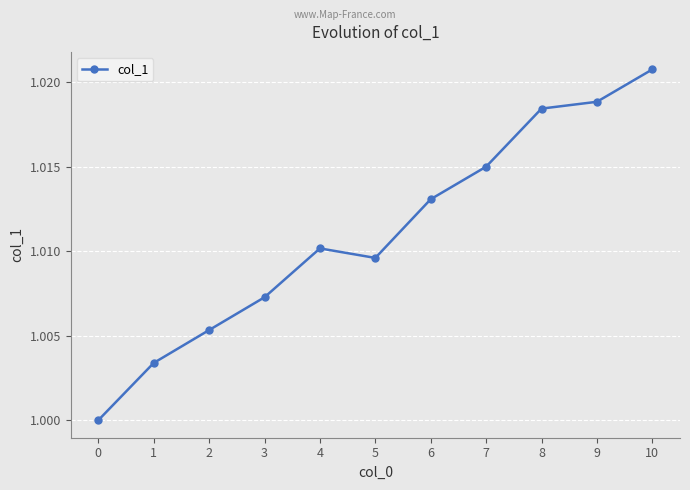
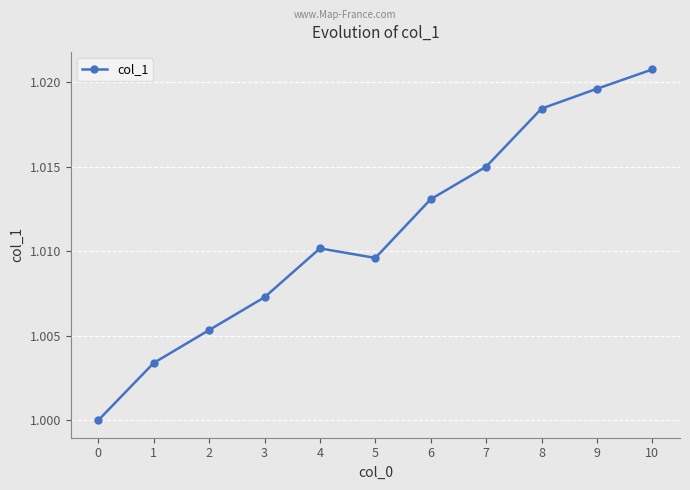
  {
    "0": 1.0000,
    "1": 1.0034,
    "2": 1.0053,
    "3": 1.0073,
    "4": 1.0102,
    "5": 1.0096,
    "6": 1.0131,
    "7": 1.0150,
    "8": 1.0185,
-   "9": 1.0189,
+   "9": 1.0196,
    "10": 1.0208
  }
